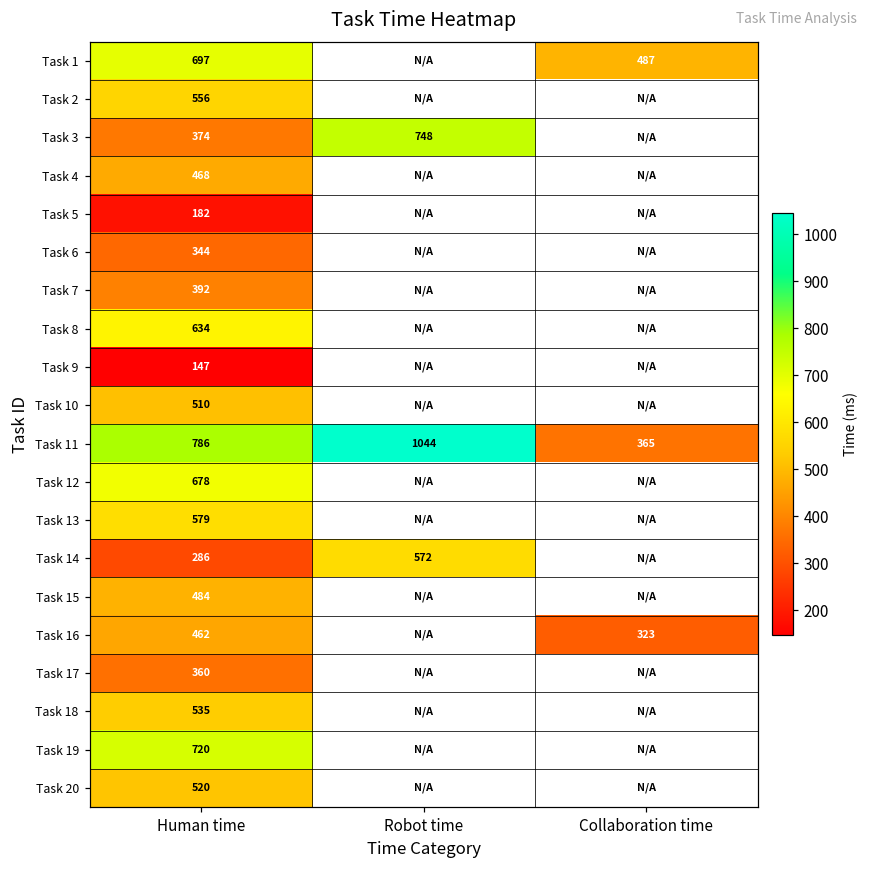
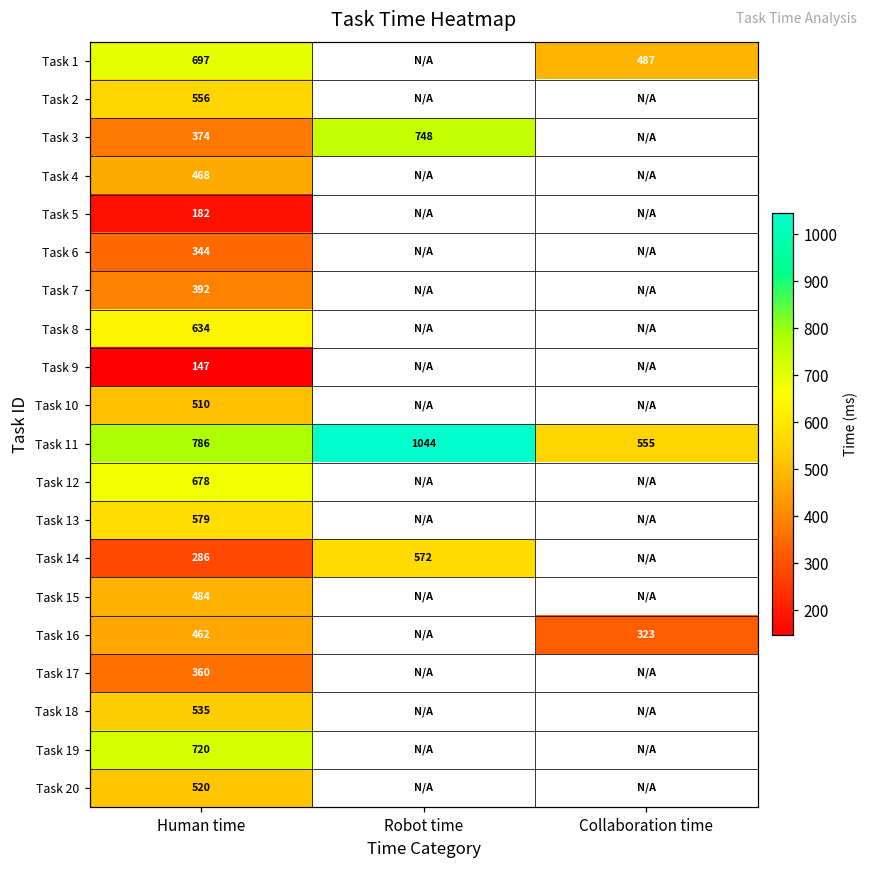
  {
    "Task 1": {
      "Human time": 697,
      "Collaboration time": 487
    },
    "Task 2": {
      "Human time": 556
    },
    "Task 3": {
      "Human time": 374,
      "Robot time": 748
    },
    "Task 4": {
      "Human time": 468
    },
    "Task 5": {
      "Human time": 182
    },
    "Task 6": {
      "Human time": 344
    },
    "Task 7": {
      "Human time": 392
    },
    "Task 8": {
      "Human time": 634
    },
    "Task 9": {
      "Human time": 147
    },
    "Task 10": {
      "Human time": 510
    },
    "Task 11": {
      "Human time": 786,
      "Robot time": 1044,
-     "Collaboration time": 365
+     "Collaboration time": 555
    },
    "Task 12": {
      "Human time": 678
    },
    "Task 13": {
      "Human time": 579
    },
    "Task 14": {
      "Human time": 286,
      "Robot time": 572
    },
    "Task 15": {
      "Human time": 484
    },
    "Task 16": {
      "Human time": 462,
      "Collaboration time": 323
    },
    "Task 17": {
      "Human time": 360
    },
    "Task 18": {
      "Human time": 535
    },
    "Task 19": {
      "Human time": 720
    },
    "Task 20": {
      "Human time": 520
    }
  }
